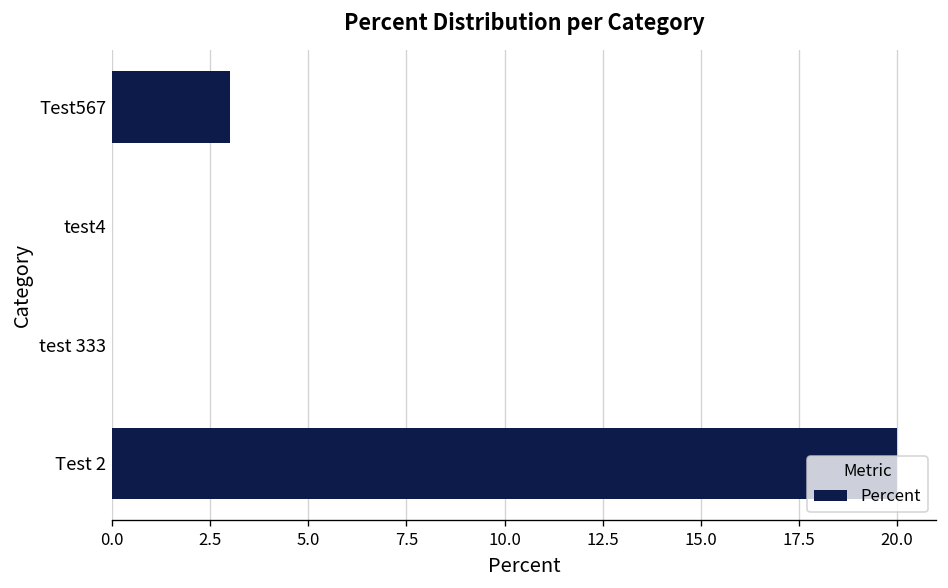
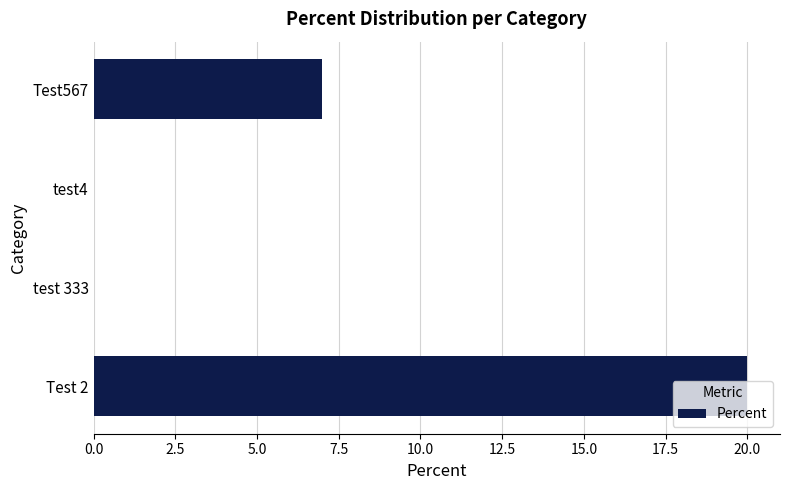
  {
-   "Test567": 3,
+   "Test567": 7,
    "test4": 0,
    "test 333": 0
  }
